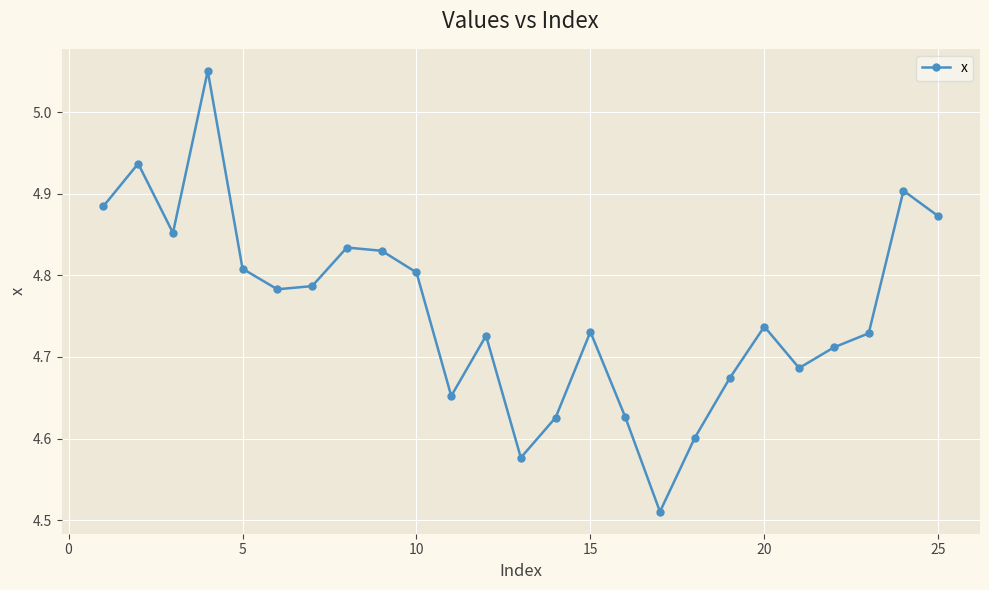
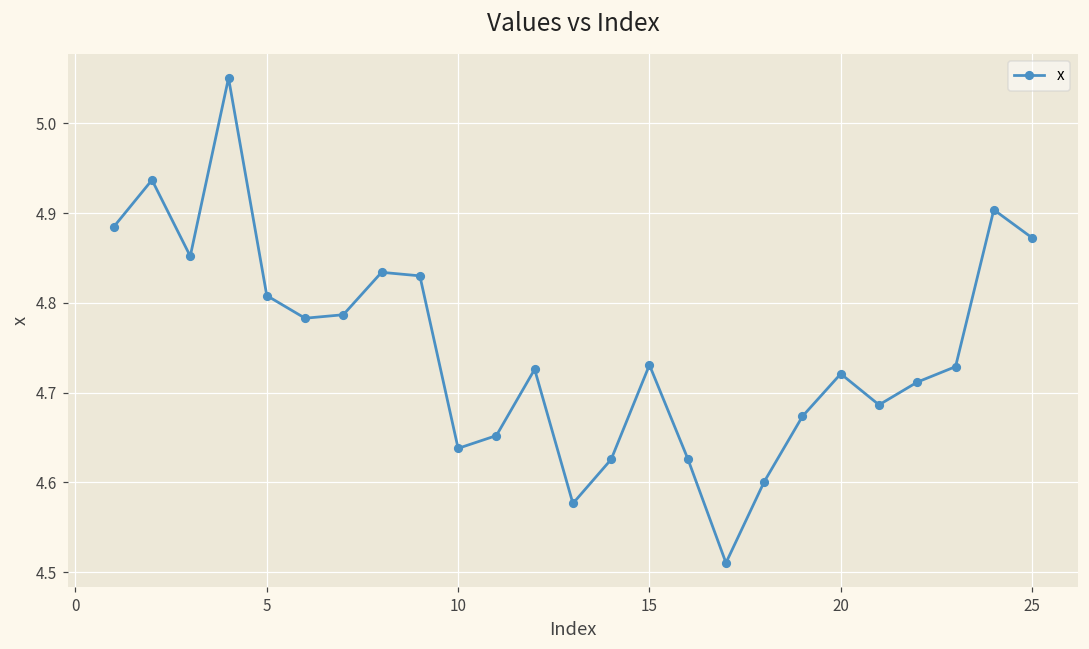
  {
    "5": 4.81,
-   "10": 4.80,
+   "10": 4.64,
    "15": 4.73,
-   "20": 4.74,
+   "20": 4.72,
    "25": 4.87
  }
